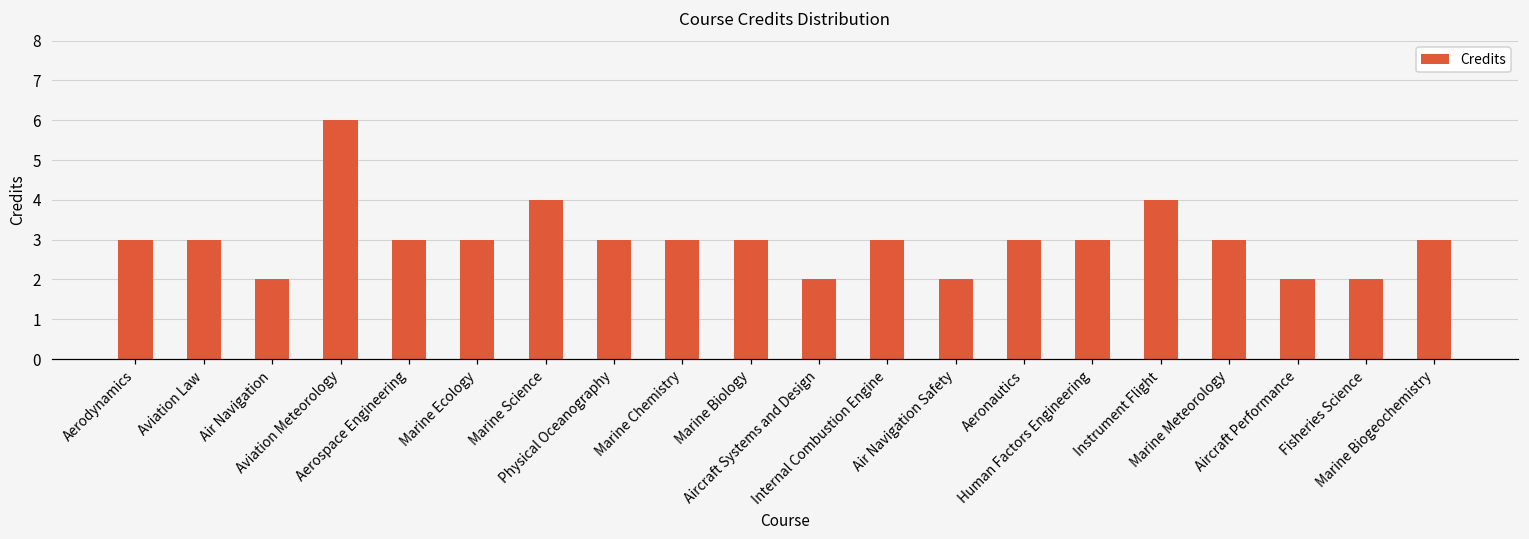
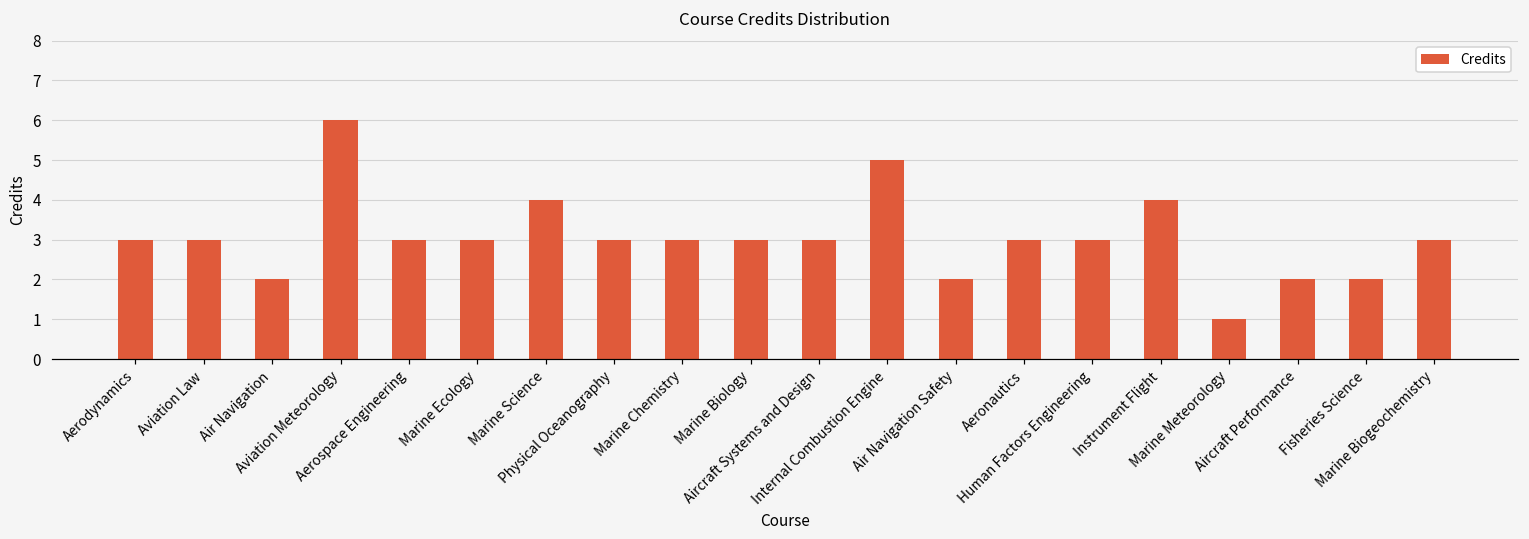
  {
    "Aerodynamics": 3,
    "Aviation Law": 3,
    "Air Navigation": 2,
    "Aviation Meteorology": 6,
    "Aerospace Engineering": 3,
    "Marine Ecology": 3,
    "Marine Science": 4,
    "Physical Oceanography": 3,
    "Marine Chemistry": 3,
    "Marine Biology": 3,
-   "Aircraft Systems and Design": 2,
-   "Internal Combustion Engine": 3,
+   "Aircraft Systems and Design": 3,
+   "Internal Combustion Engine": 5,
    "Air Navigation Safety": 2,
    "Aeronautics": 3,
    "Human Factors Engineering": 3,
    "Instrument Flight": 4,
-   "Marine Meteorology": 3,
+   "Marine Meteorology": 1,
    "Aircraft Performance": 2,
    "Fisheries Science": 2,
    "Marine Biogeochemistry": 3
  }
